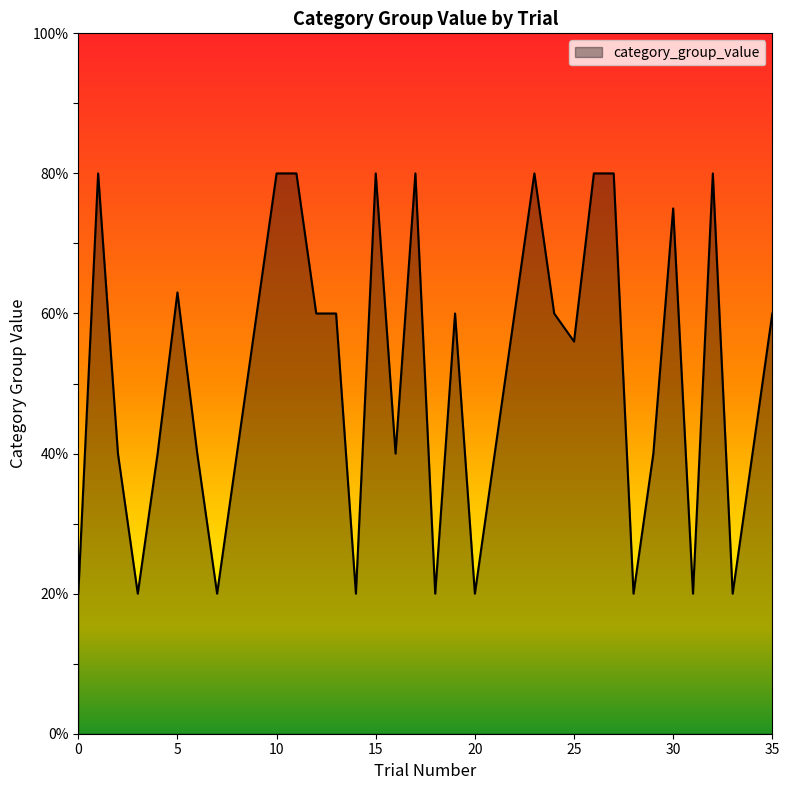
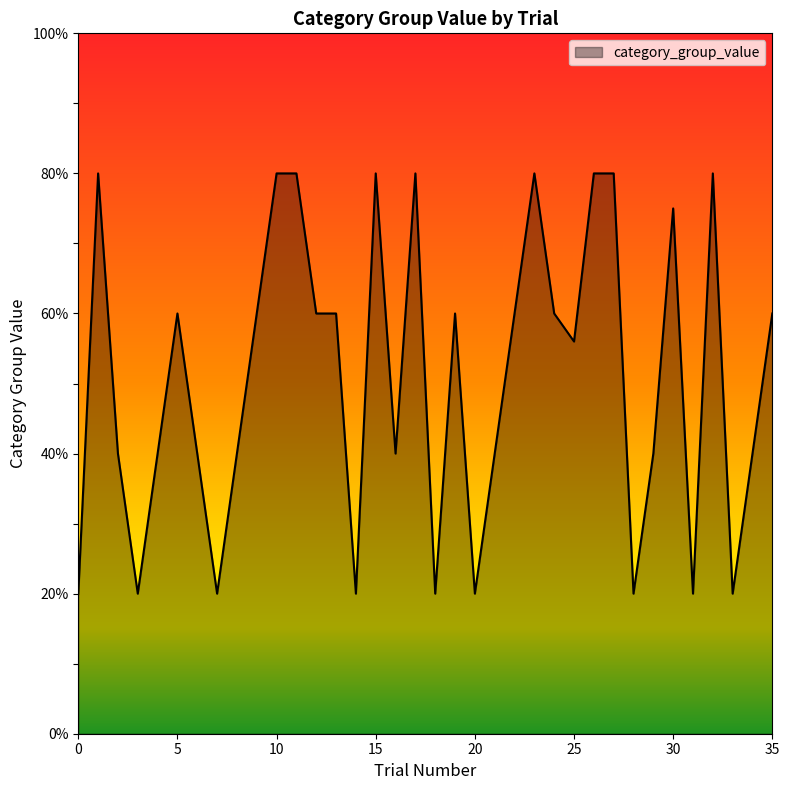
  {
    "0": "20%",
-   "5": "63%",
+   "5": "60%",
    "10": "80%",
    "15": "80%",
    "20": "20%",
    "25": "56%",
    "30": "75%",
    "35": "60%"
  }
